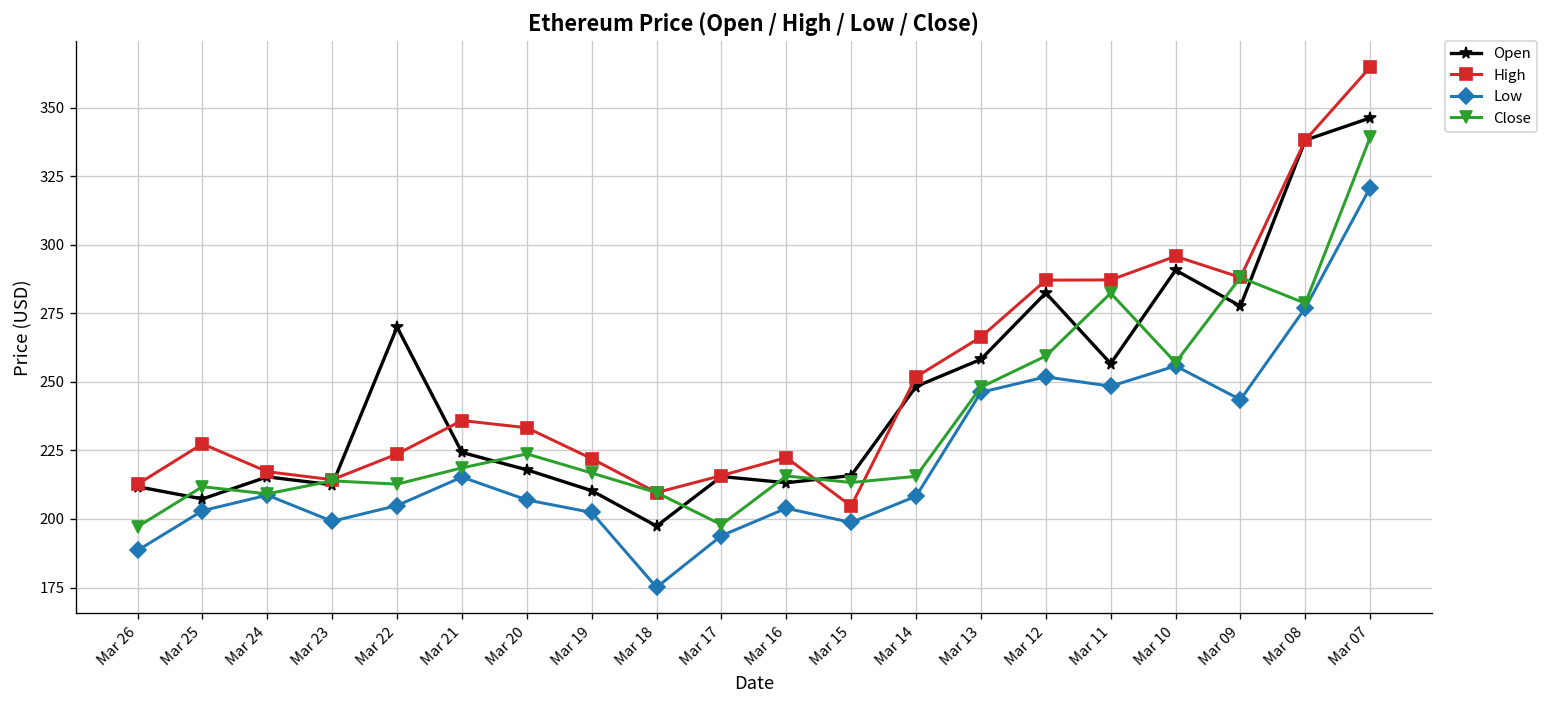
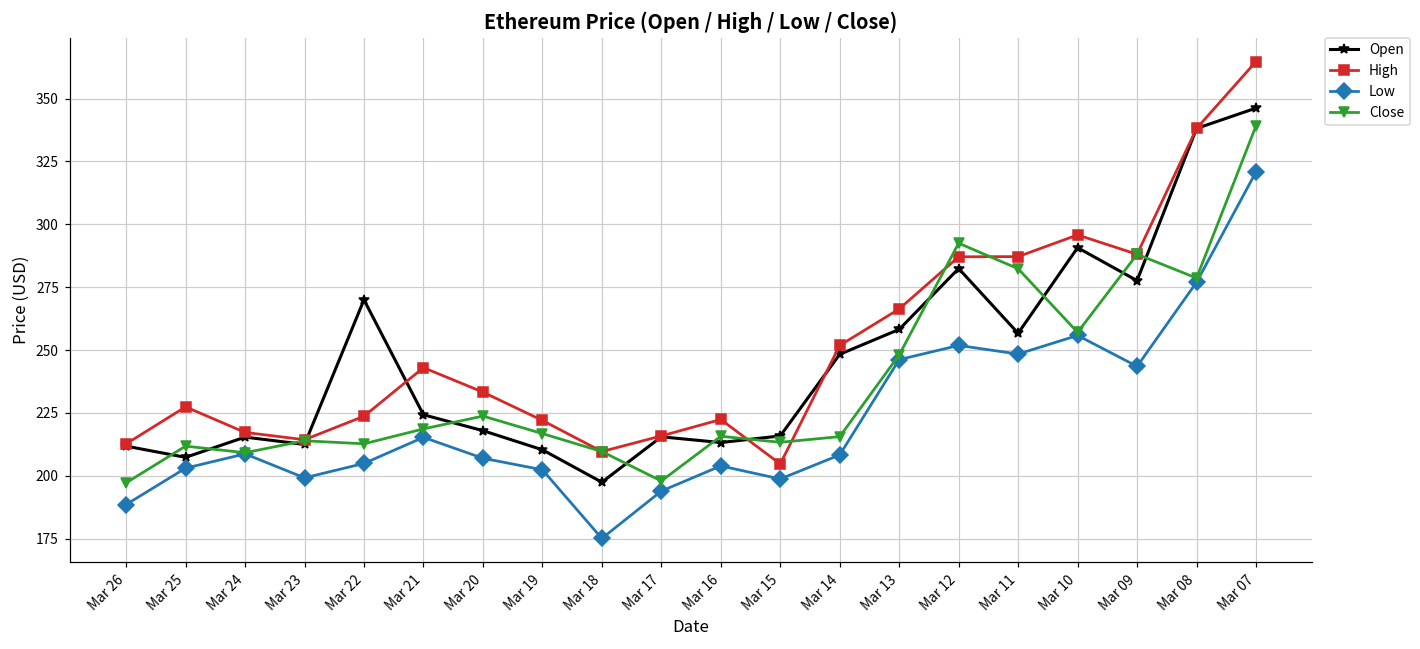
  {
    "Open": {
      "Mar 25": 207,
      "Mar 24": 215,
      "Mar 23": 212,
      "Mar 22": 270,
      "Mar 21": 224,
      "Mar 20": 218,
      "Mar 19": 210,
      "Mar 18": 197,
      "Mar 16": 213,
      "Mar 15": 216,
      "Mar 14": 248,
      "Mar 13": 258,
      "Mar 12": 282,
      "Mar 11": 257,
      "Mar 10": 291,
      "Mar 09": 278,
      "Mar 07": 346
    },
    "High": {
      "Mar 25": 227,
      "Mar 24": 217,
      "Mar 22": 224,
-     "Mar 21": 236,
+     "Mar 21": 243,
      "Mar 20": 233,
      "Mar 19": 222,
      "Mar 16": 222,
      "Mar 15": 205,
      "Mar 14": 252,
      "Mar 13": 266,
      "Mar 12": 287,
      "Mar 11": 287,
      "Mar 10": 296,
      "Mar 07": 365
    },
    "Low": {
      "Mar 26": 189,
      "Mar 25": 203,
      "Mar 23": 199,
      "Mar 22": 205,
      "Mar 21": 215,
      "Mar 20": 207,
      "Mar 19": 202,
      "Mar 18": 175,
      "Mar 17": 194,
      "Mar 16": 204,
      "Mar 15": 199,
      "Mar 14": 208,
      "Mar 13": 246,
      "Mar 12": 252,
      "Mar 11": 248,
      "Mar 10": 256,
      "Mar 09": 244,
      "Mar 08": 277,
      "Mar 07": 321
    },
    "Close": {
      "Mar 26": 197,
      "Mar 25": 212,
      "Mar 22": 213,
      "Mar 21": 219,
      "Mar 20": 224,
      "Mar 19": 217,
      "Mar 17": 198,
      "Mar 16": 216,
      "Mar 15": 213,
      "Mar 14": 216,
      "Mar 13": 248,
-     "Mar 12": 259,
+     "Mar 12": 292,
      "Mar 11": 282,
      "Mar 10": 257,
      "Mar 08": 279,
      "Mar 07": 339
    }
  }
